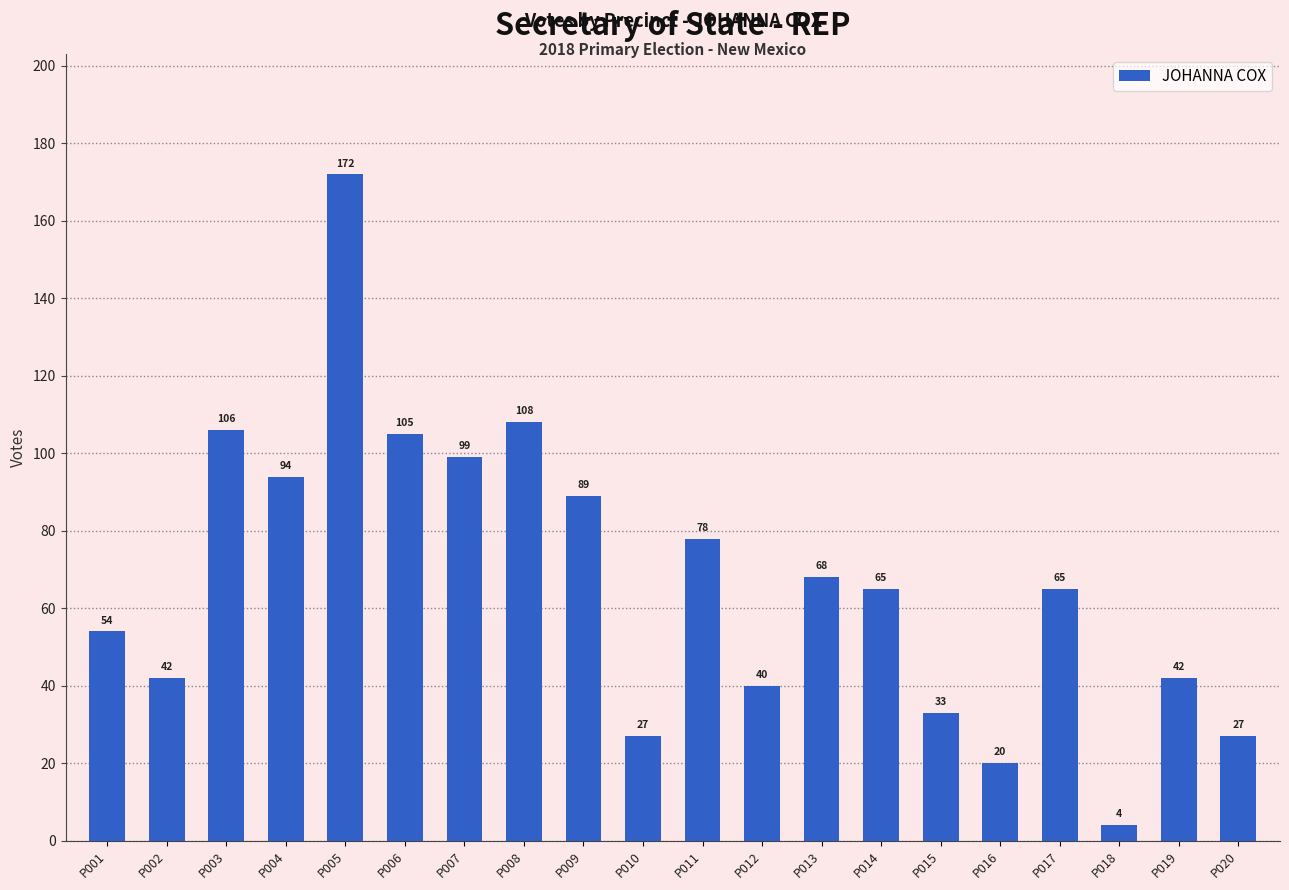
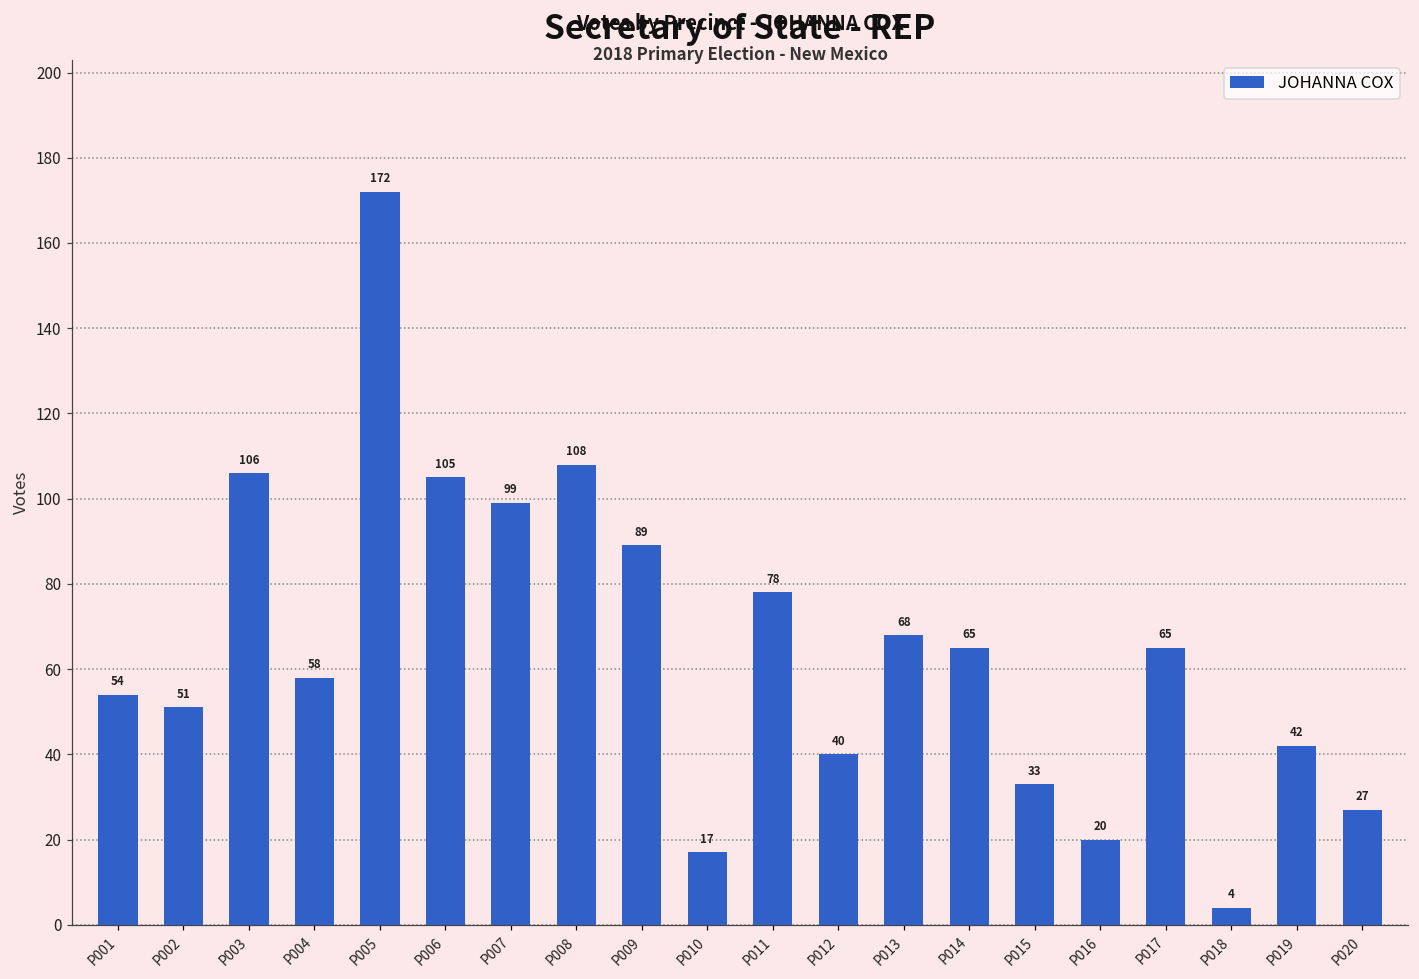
  {
    "P001": 54,
-   "P002": 42,
+   "P002": 51,
    "P003": 106,
-   "P004": 94,
+   "P004": 58,
    "P005": 172,
    "P006": 105,
    "P007": 99,
    "P008": 108,
    "P009": 89,
-   "P010": 27,
+   "P010": 17,
    "P011": 78,
    "P012": 40,
    "P013": 68,
    "P014": 65,
    "P015": 33,
    "P016": 20,
    "P017": 65,
    "P018": 4,
    "P019": 42,
    "P020": 27
  }
